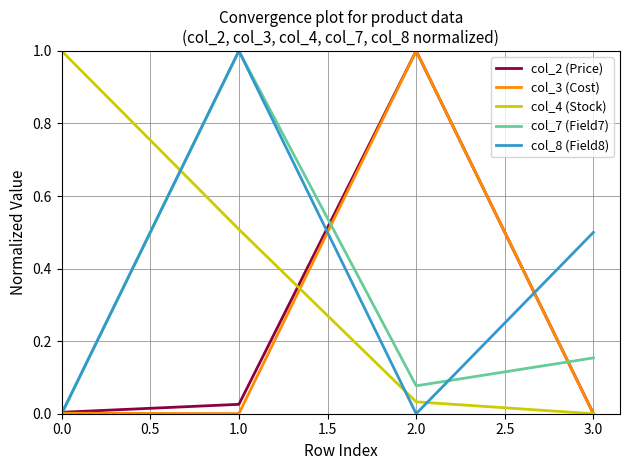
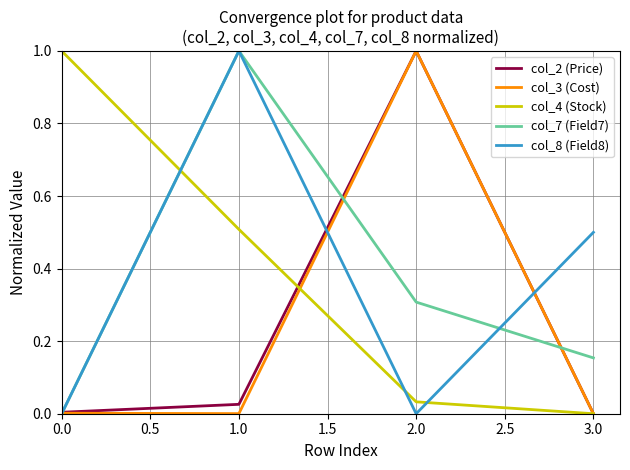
  {
    "col_2 (Price)": {
      "1.0": 0.03
    },
    "col_3 (Cost)": {
      "1.0": 0.00
    },
    "col_4 (Stock)": {
      "0.0": 1.00,
      "1.0": 0.51,
      "2.0": 0.03
    },
    "col_7 (Field7)": {
-     "2.0": 0.08,
+     "2.0": 0.31,
      "3.0": 0.15
    },
    "col_8 (Field8)": {
      "2.0": 0.00,
      "3.0": 0.50
    }
  }
